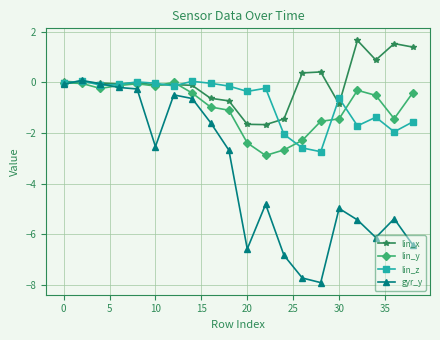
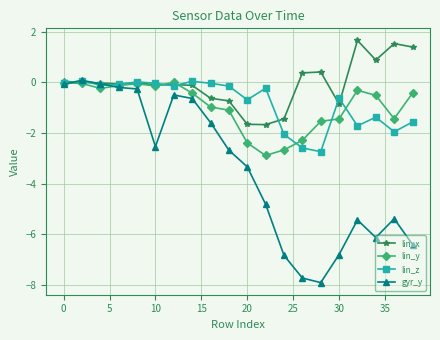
  {
    "lin_z": {
-     "20": -0.4,
+     "20": -0.7,
      "30": -0.6
    },
    "gyr_y": {
      "10": -2.5,
-     "20": -6.6,
-     "30": -5.0
+     "20": -3.3,
+     "30": -6.8
    }
  }
